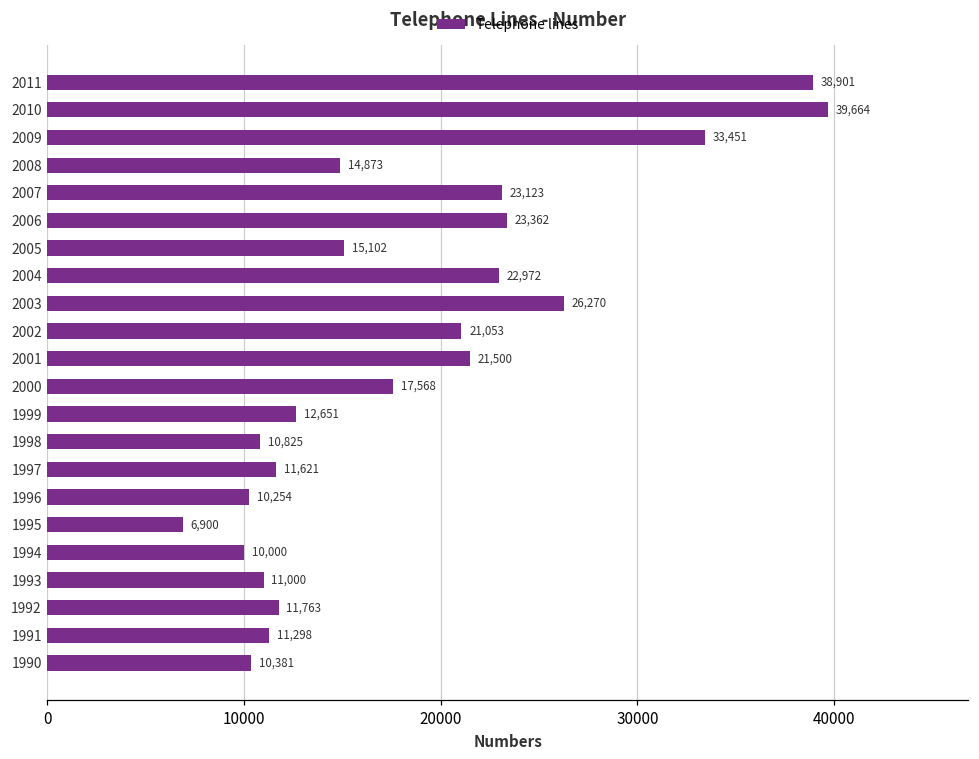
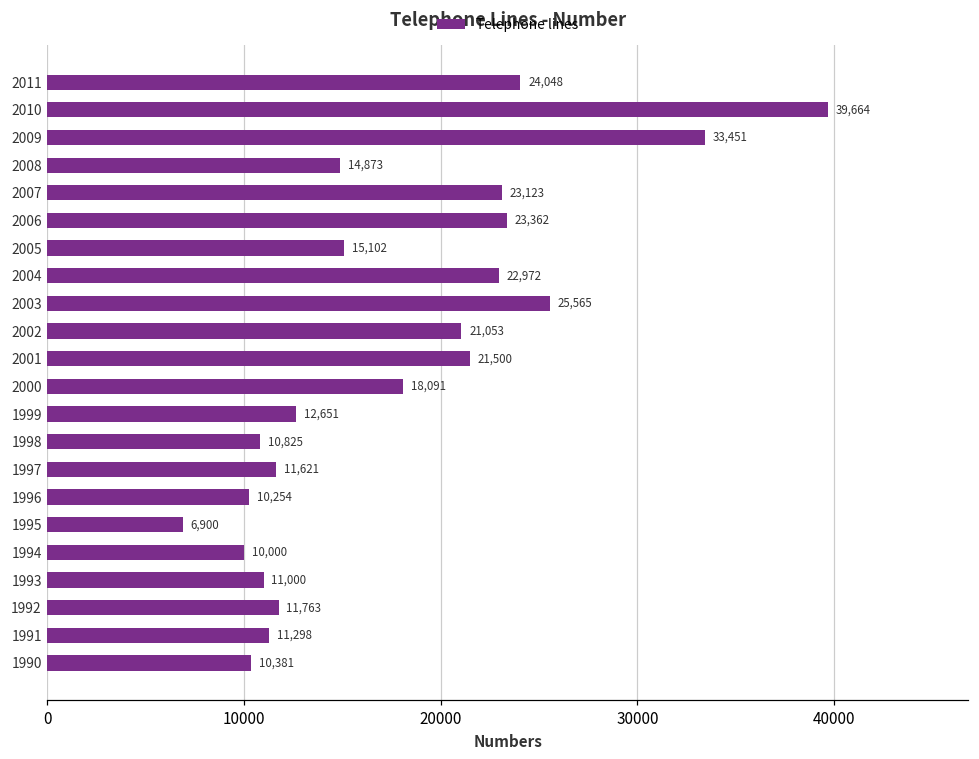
  {
-   "2011": "38,901",
+   "2011": "24,048",
    "2010": "39,664",
    "2009": "33,451",
    "2008": "14,873",
    "2007": "23,123",
    "2006": "23,362",
    "2005": "15,102",
    "2004": "22,972",
-   "2003": "26,270",
+   "2003": "25,565",
    "2002": "21,053",
    "2001": "21,500",
-   "2000": "17,568",
+   "2000": "18,091",
    "1999": "12,651",
    "1998": "10,825",
    "1997": "11,621",
    "1996": "10,254",
    "1995": "6,900",
    "1994": "10,000",
    "1993": "11,000",
    "1992": "11,763",
    "1991": "11,298",
    "1990": "10,381"
  }
